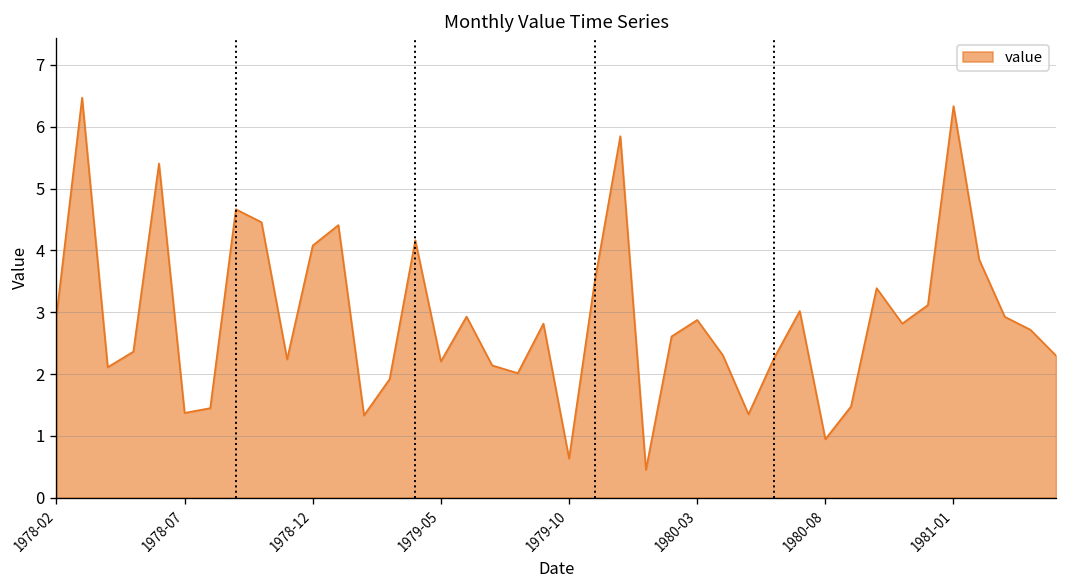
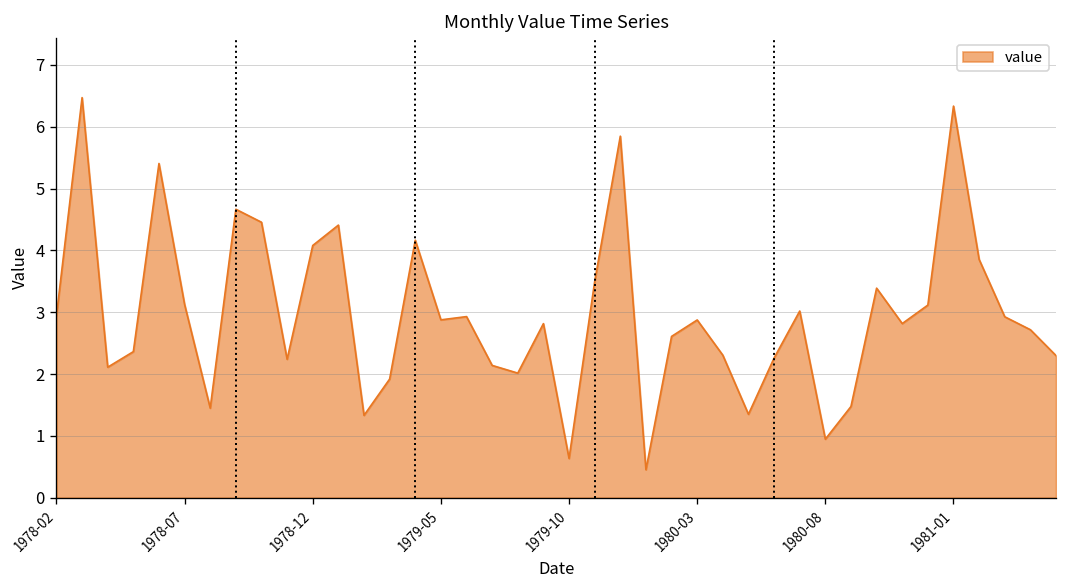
  {
    "1978-02": 2.9,
-   "1978-07": 1.4,
+   "1978-07": 3.1,
    "1978-12": 4.1,
-   "1979-05": 2.2,
+   "1979-05": 2.9,
    "1979-10": 0.6,
    "1980-03": 2.9,
    "1980-08": 0.9,
    "1981-01": 6.3
  }
